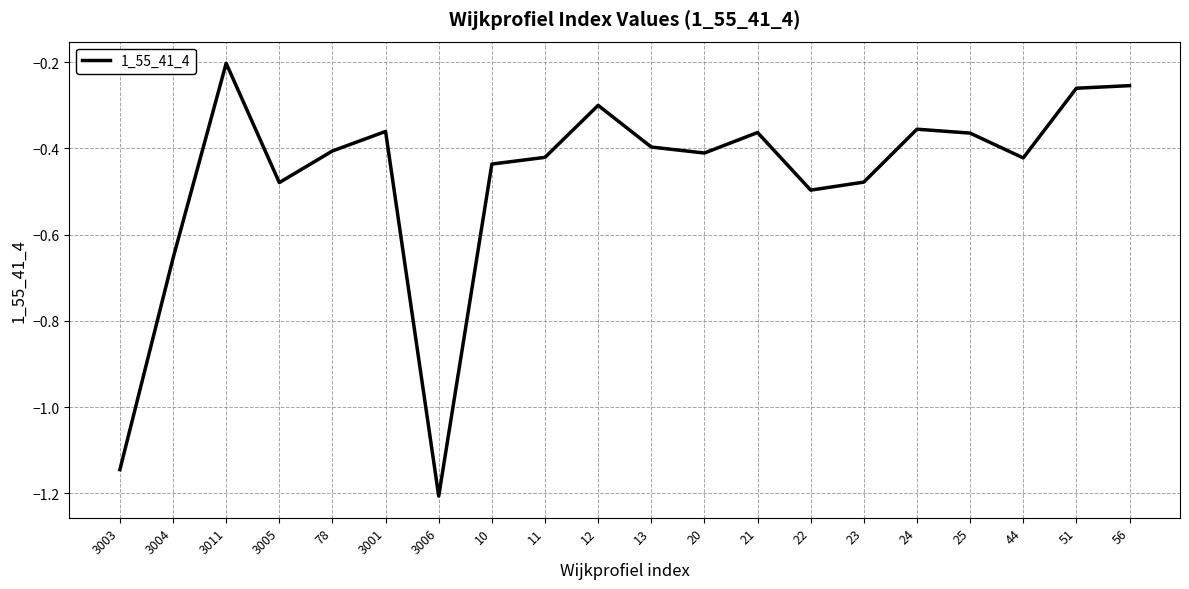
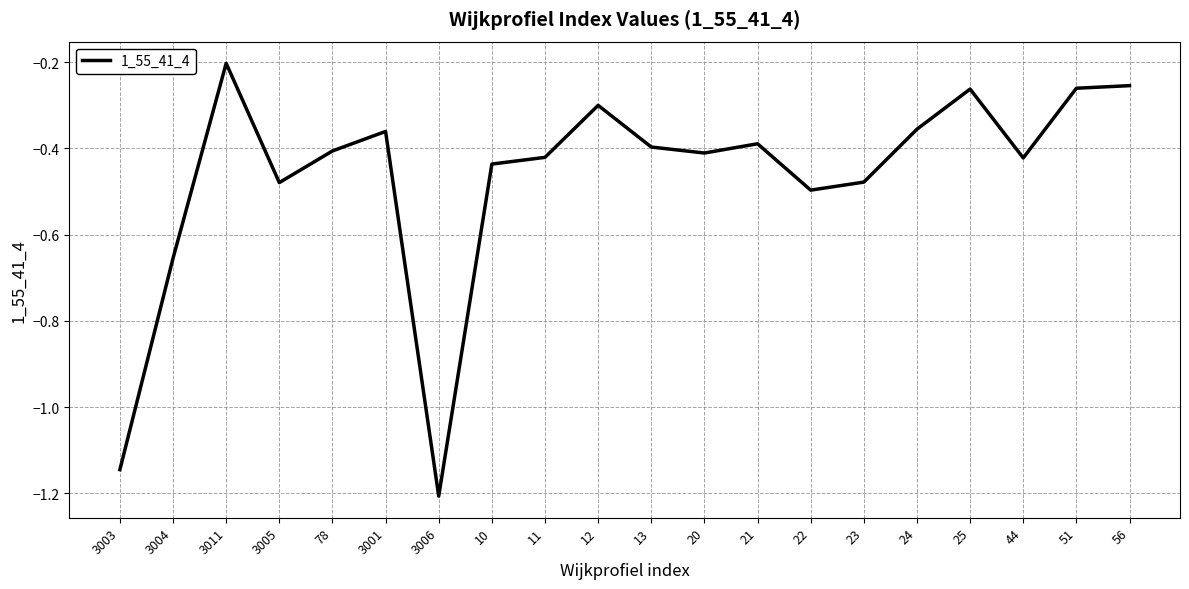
  {
    "3003": -1.14,
    "3004": -0.65,
    "3011": -0.20,
    "3005": -0.48,
    "78": -0.41,
    "3001": -0.36,
    "3006": -1.21,
    "10": -0.44,
    "11": -0.42,
    "12": -0.30,
    "13": -0.40,
    "20": -0.41,
-   "21": -0.36,
+   "21": -0.39,
    "22": -0.50,
    "23": -0.48,
    "24": -0.36,
-   "25": -0.36,
+   "25": -0.26,
    "44": -0.42,
    "51": -0.26,
    "56": -0.25
  }
